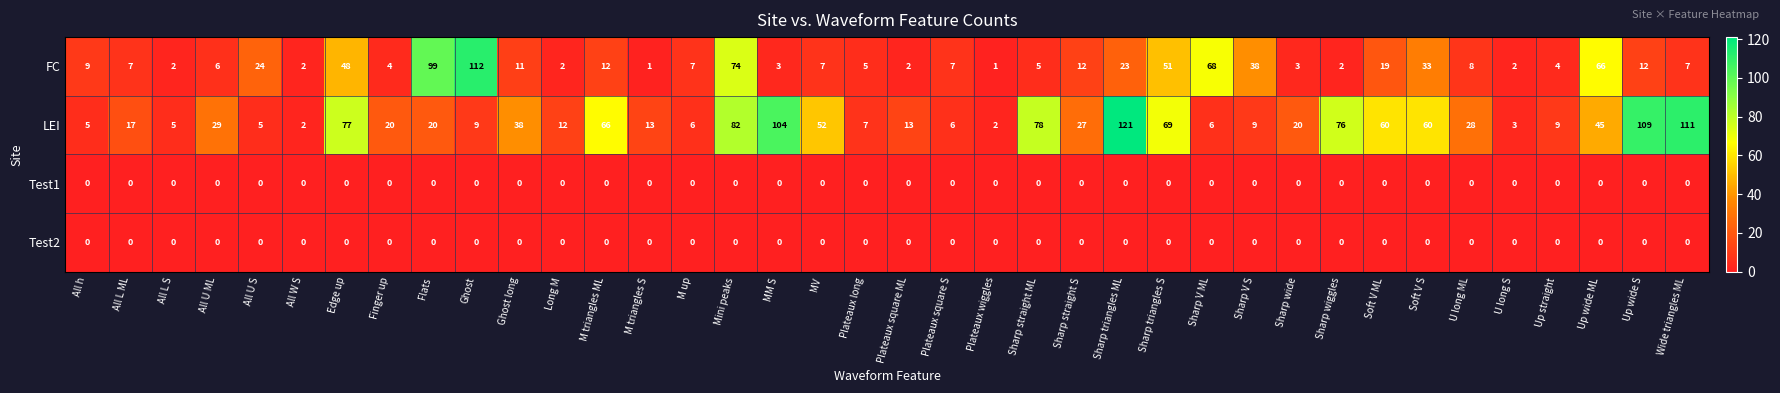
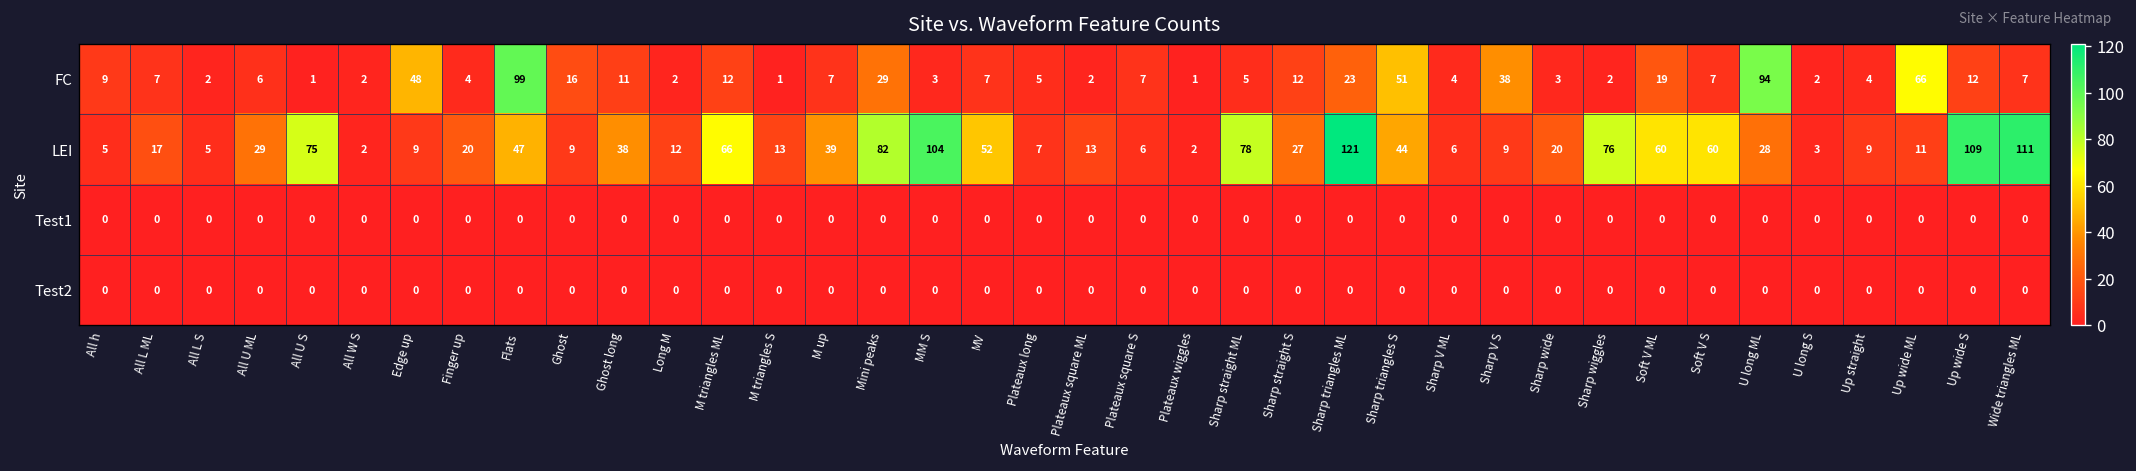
  {
    "FC": {
      "All h": 9,
      "All L ML": 7,
      "All L S": 2,
      "All U ML": 6,
-     "All U S": 24,
+     "All U S": 1,
      "All W S": 2,
      "Edge up": 48,
      "Finger up": 4,
      "Flats": 99,
-     "Ghost": 112,
+     "Ghost": 16,
      "Ghost long": 11,
      "Long M": 2,
      "M triangles ML": 12,
      "M triangles S": 1,
      "M up": 7,
-     "Mini peaks": 74,
+     "Mini peaks": 29,
      "MM S": 3,
      "MV": 7,
      "Plateaux long": 5,
      "Plateaux square ML": 2,
      "Plateaux square S": 7,
      "Plateaux wiggles": 1,
      "Sharp straight ML": 5,
      "Sharp straight S": 12,
      "Sharp triangles ML": 23,
      "Sharp triangles S": 51,
-     "Sharp V ML": 68,
+     "Sharp V ML": 4,
      "Sharp V S": 38,
      "Sharp wide": 3,
      "Sharp wiggles": 2,
      "Soft V ML": 19,
-     "Soft V S": 33,
-     "U long ML": 8,
+     "Soft V S": 7,
+     "U long ML": 94,
      "U long S": 2,
      "Up straight": 4,
      "Up wide ML": 66,
      "Up wide S": 12,
      "Wide triangles ML": 7
    },
    "LEI": {
      "All h": 5,
      "All L ML": 17,
      "All L S": 5,
      "All U ML": 29,
-     "All U S": 5,
+     "All U S": 75,
      "All W S": 2,
-     "Edge up": 77,
+     "Edge up": 9,
      "Finger up": 20,
-     "Flats": 20,
+     "Flats": 47,
      "Ghost": 9,
      "Ghost long": 38,
      "Long M": 12,
      "M triangles ML": 66,
      "M triangles S": 13,
-     "M up": 6,
+     "M up": 39,
      "Mini peaks": 82,
      "MM S": 104,
      "MV": 52,
      "Plateaux long": 7,
      "Plateaux square ML": 13,
      "Plateaux square S": 6,
      "Plateaux wiggles": 2,
      "Sharp straight ML": 78,
      "Sharp straight S": 27,
      "Sharp triangles ML": 121,
-     "Sharp triangles S": 69,
+     "Sharp triangles S": 44,
      "Sharp V ML": 6,
      "Sharp V S": 9,
      "Sharp wide": 20,
      "Sharp wiggles": 76,
      "Soft V ML": 60,
      "Soft V S": 60,
      "U long ML": 28,
      "U long S": 3,
      "Up straight": 9,
-     "Up wide ML": 45,
+     "Up wide ML": 11,
      "Up wide S": 109,
      "Wide triangles ML": 111
    },
    "Test1": {
      "All h": 0,
      "All L ML": 0,
      "All L S": 0,
      "All U ML": 0,
      "All U S": 0,
      "All W S": 0,
      "Edge up": 0,
      "Finger up": 0,
      "Flats": 0,
      "Ghost": 0,
      "Ghost long": 0,
      "Long M": 0,
      "M triangles ML": 0,
      "M triangles S": 0,
      "M up": 0,
      "Mini peaks": 0,
      "MM S": 0,
      "MV": 0,
      "Plateaux long": 0,
      "Plateaux square ML": 0,
      "Plateaux square S": 0,
      "Plateaux wiggles": 0,
      "Sharp straight ML": 0,
      "Sharp straight S": 0,
      "Sharp triangles ML": 0,
      "Sharp triangles S": 0,
      "Sharp V ML": 0,
      "Sharp V S": 0,
      "Sharp wide": 0,
      "Sharp wiggles": 0,
      "Soft V ML": 0,
      "Soft V S": 0,
      "U long ML": 0,
      "U long S": 0,
      "Up straight": 0,
      "Up wide ML": 0,
      "Up wide S": 0,
      "Wide triangles ML": 0
    },
    "Test2": {
      "All h": 0,
      "All L ML": 0,
      "All L S": 0,
      "All U ML": 0,
      "All U S": 0,
      "All W S": 0,
      "Edge up": 0,
      "Finger up": 0,
      "Flats": 0,
      "Ghost": 0,
      "Ghost long": 0,
      "Long M": 0,
      "M triangles ML": 0,
      "M triangles S": 0,
      "M up": 0,
      "Mini peaks": 0,
      "MM S": 0,
      "MV": 0,
      "Plateaux long": 0,
      "Plateaux square ML": 0,
      "Plateaux square S": 0,
      "Plateaux wiggles": 0,
      "Sharp straight ML": 0,
      "Sharp straight S": 0,
      "Sharp triangles ML": 0,
      "Sharp triangles S": 0,
      "Sharp V ML": 0,
      "Sharp V S": 0,
      "Sharp wide": 0,
      "Sharp wiggles": 0,
      "Soft V ML": 0,
      "Soft V S": 0,
      "U long ML": 0,
      "U long S": 0,
      "Up straight": 0,
      "Up wide ML": 0,
      "Up wide S": 0,
      "Wide triangles ML": 0
    }
  }
